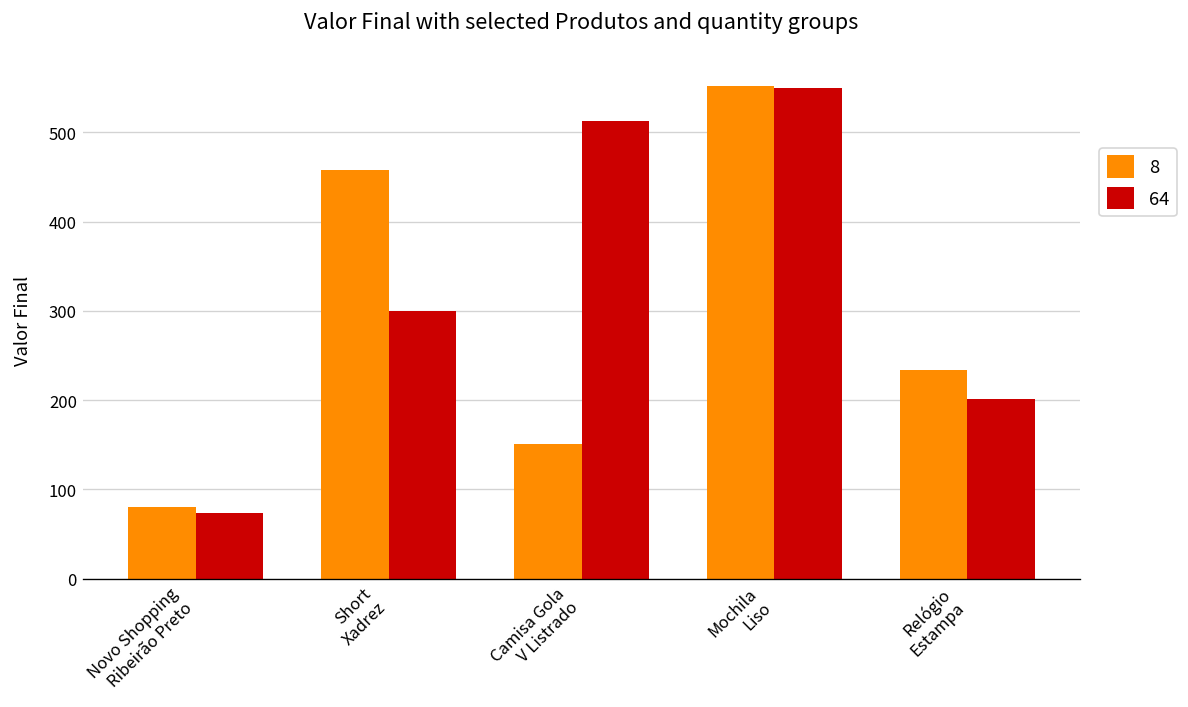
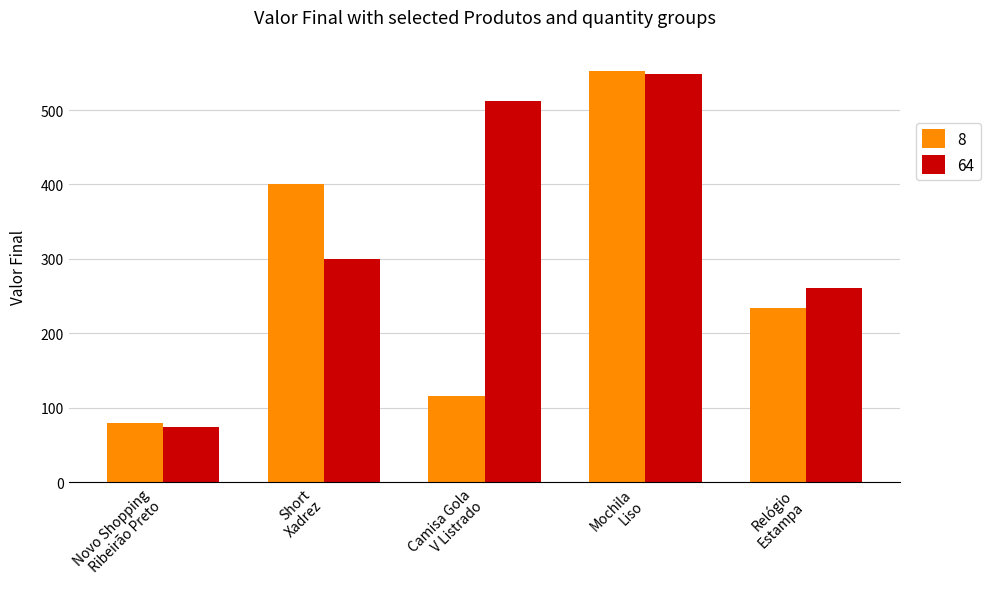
  {
    "8": {
      "Novo Shopping Ribeirão Preto": 80,
-     "Short Xadrez": 460,
-     "Camisa Gola V Listrado": 150,
+     "Short Xadrez": 400,
+     "Camisa Gola V Listrado": 120,
      "Mochila Liso": 550,
      "Relógio Estampa": 230
    },
    "64": {
      "Novo Shopping Ribeirão Preto": 70,
      "Short Xadrez": 300,
      "Camisa Gola V Listrado": 510,
      "Mochila Liso": 550,
-     "Relógio Estampa": 200
+     "Relógio Estampa": 260
    }
  }
